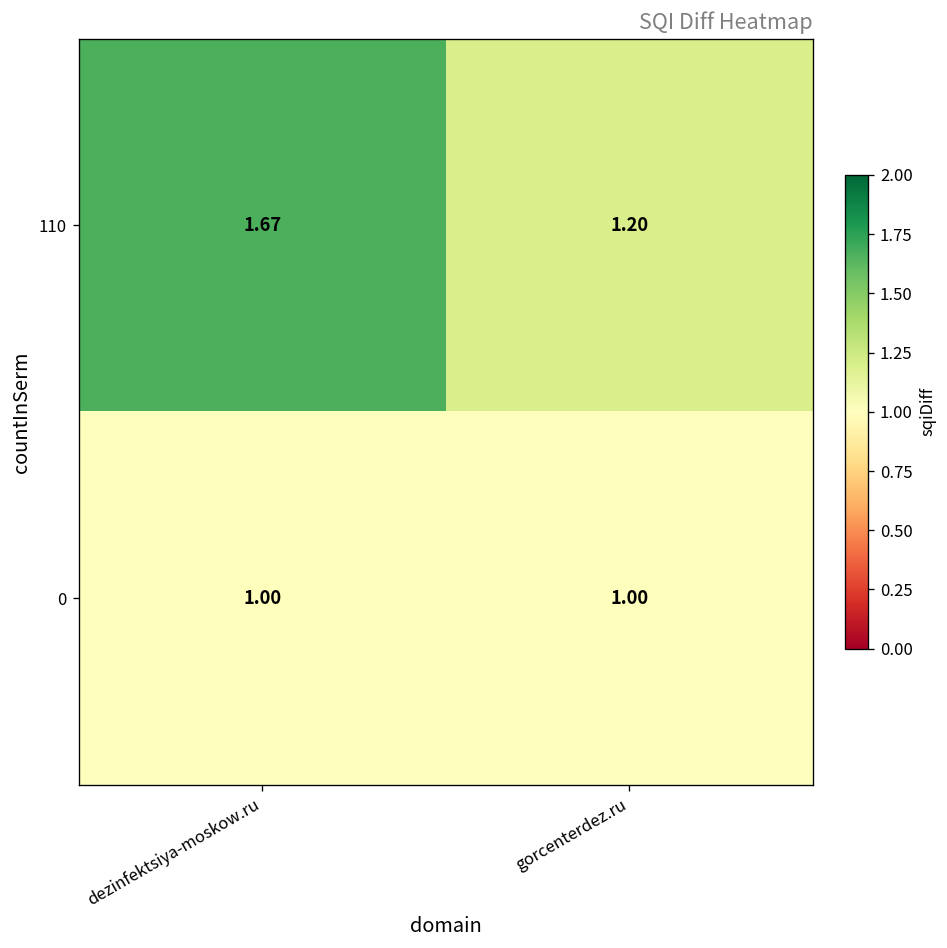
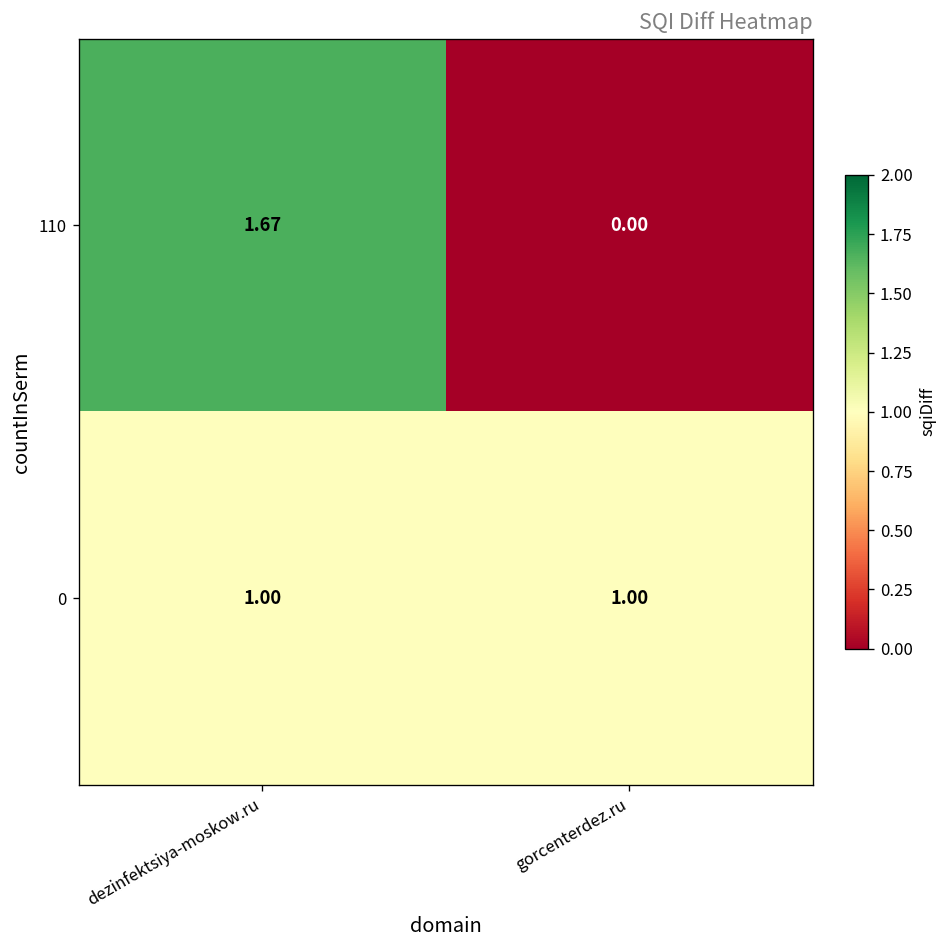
  {
    "110": {
      "dezinfektsiya-moskow.ru": 1.67,
-     "gorcenterdez.ru": 1.20
+     "gorcenterdez.ru": 0.00
    },
    "0": {
      "dezinfektsiya-moskow.ru": 1.00,
      "gorcenterdez.ru": 1.00
    }
  }
